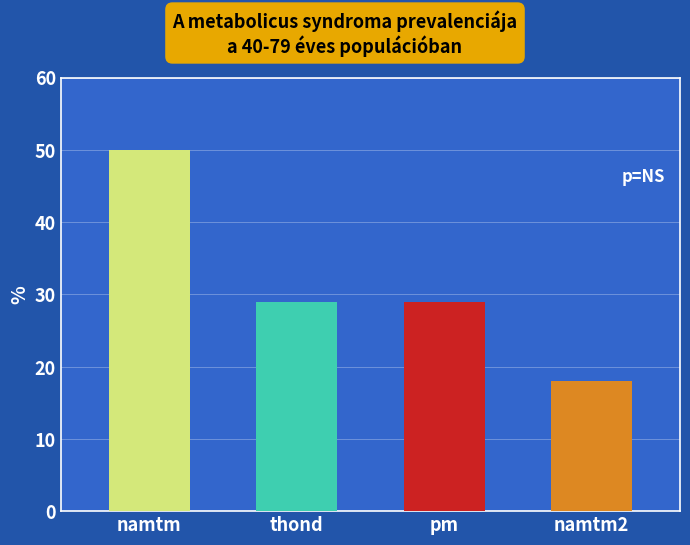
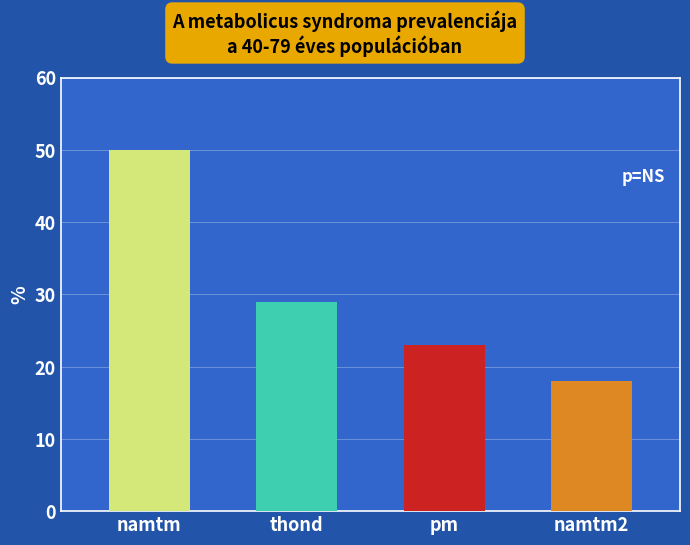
  {
    "namtm": 50,
    "thond": 29,
-   "pm": 29,
+   "pm": 23,
    "namtm2": 18
  }
